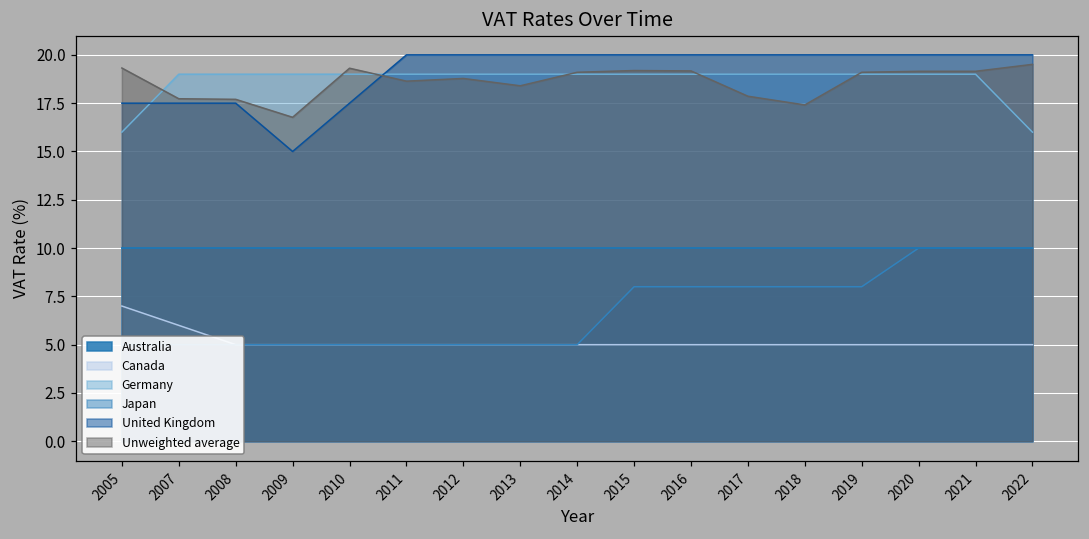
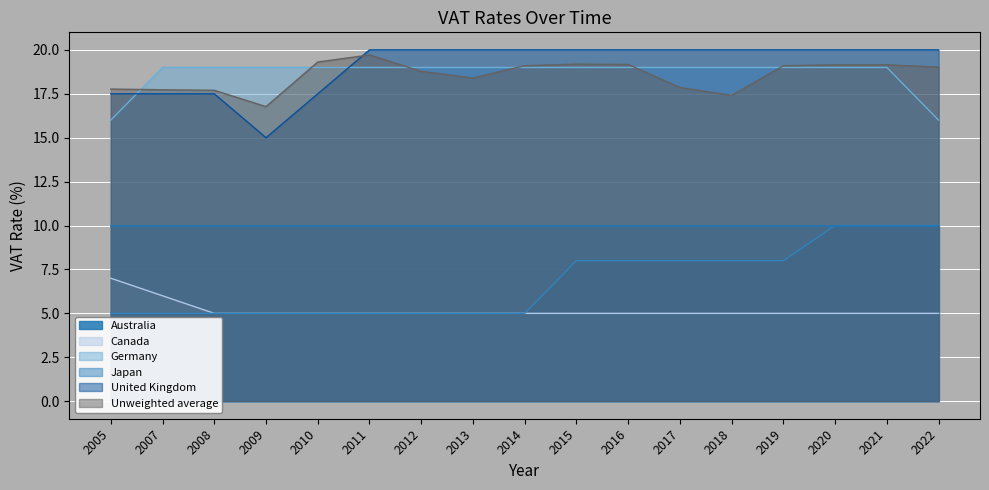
  {
    "Unweighted average": {
-     "2005": 19.3,
+     "2005": 17.8,
      "2007": 17.7,
      "2008": 17.7,
      "2009": 16.8,
      "2010": 19.3,
-     "2011": 18.6,
+     "2011": 19.7,
      "2012": 18.8,
      "2013": 18.4,
      "2015": 19.2,
      "2016": 19.2,
      "2017": 17.9,
      "2018": 17.4,
      "2020": 19.2,
      "2021": 19.2,
-     "2022": 19.5
+     "2022": 19.0
    }
  }
